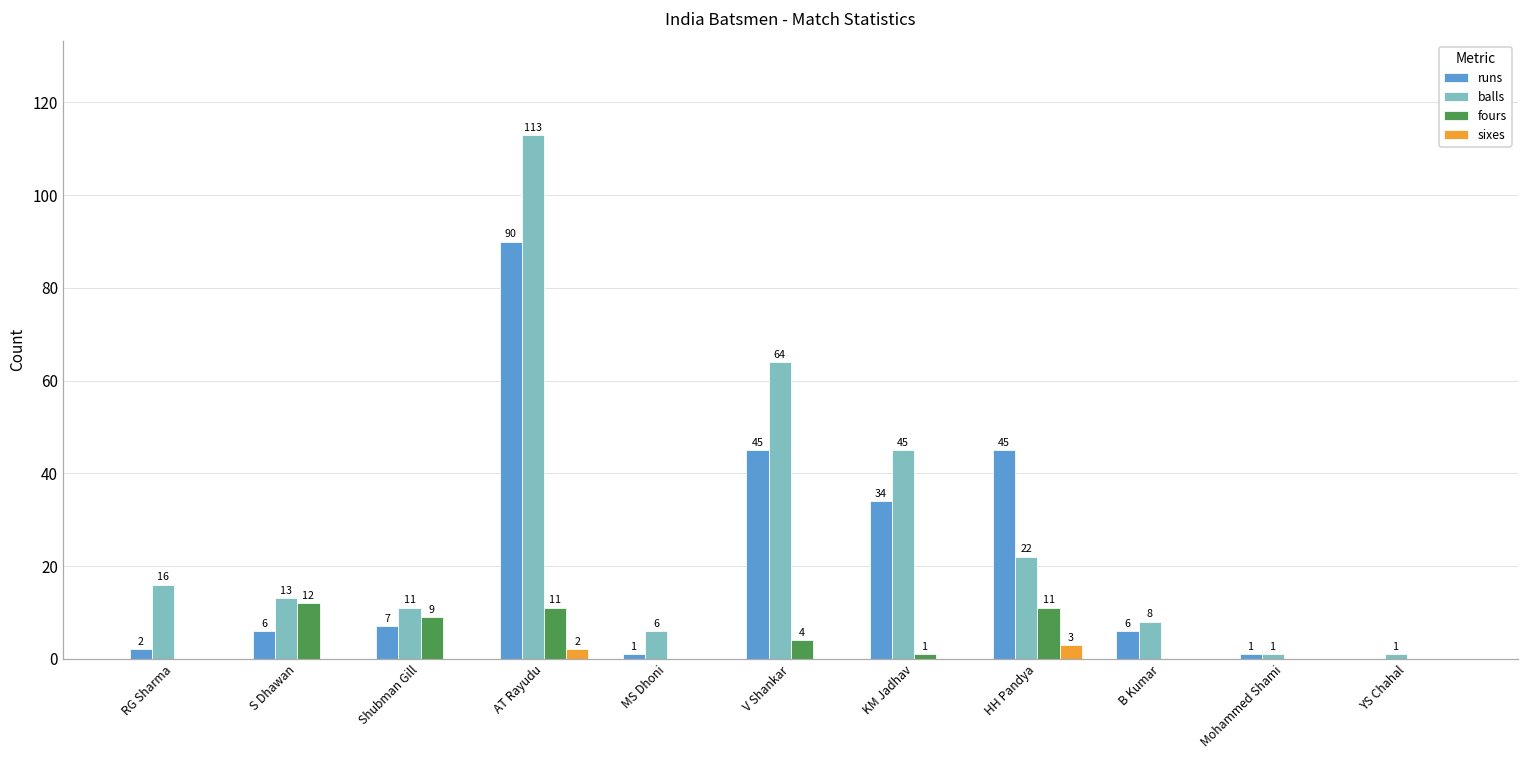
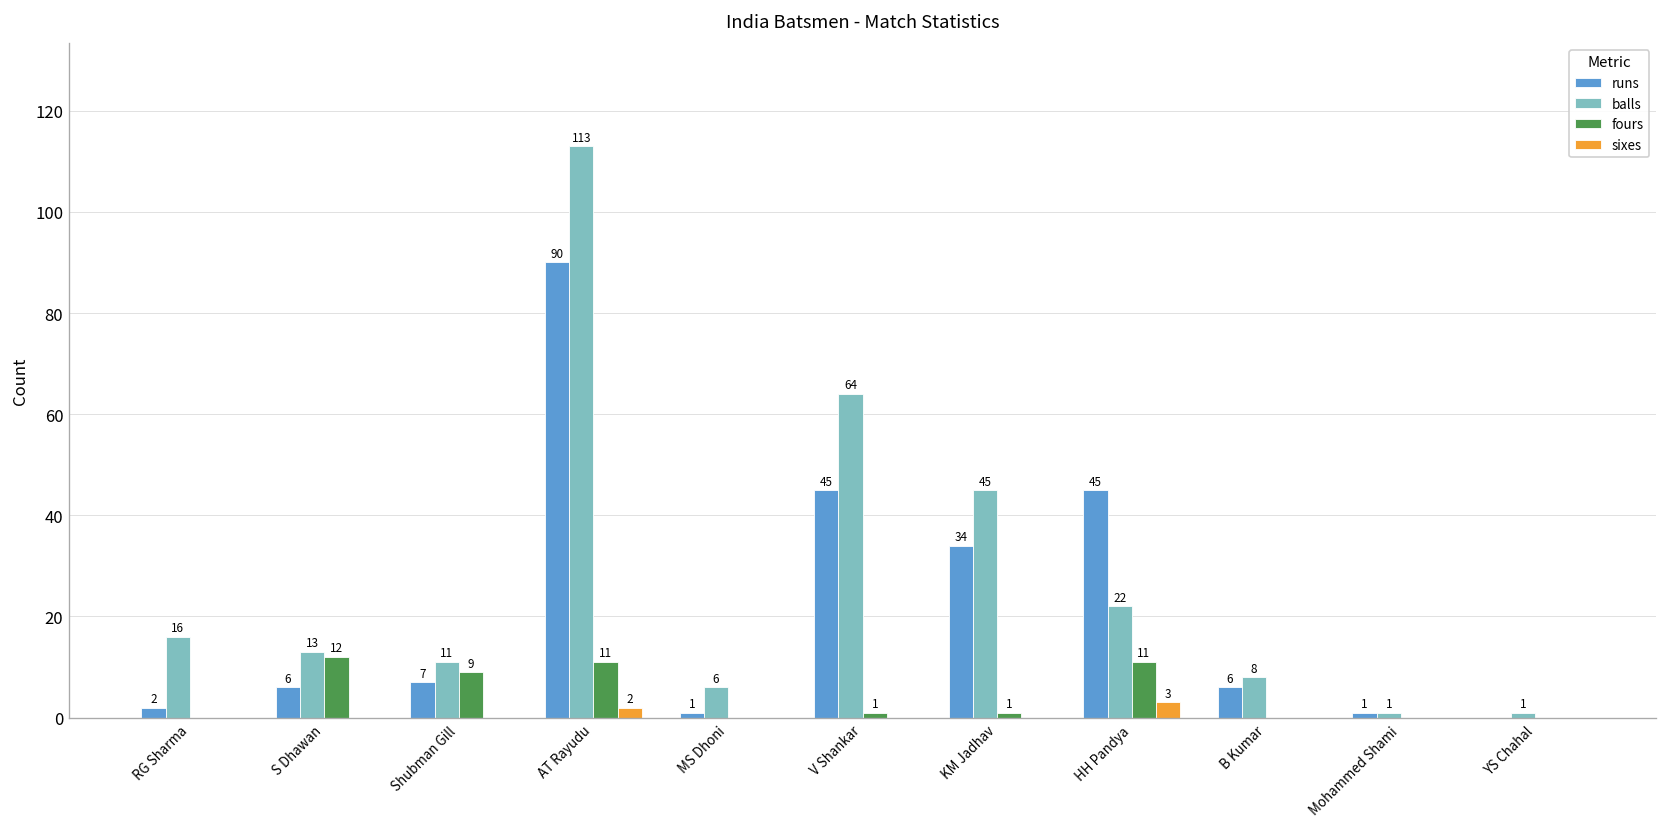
  {
    "fours": {
      "S Dhawan": 12,
      "Shubman Gill": 9,
      "AT Rayudu": 11,
-     "V Shankar": 4,
+     "V Shankar": 1,
      "KM Jadhav": 1,
      "HH Pandya": 11
    },
    "sixes": {
      "AT Rayudu": 2,
      "HH Pandya": 3
    }
  }
